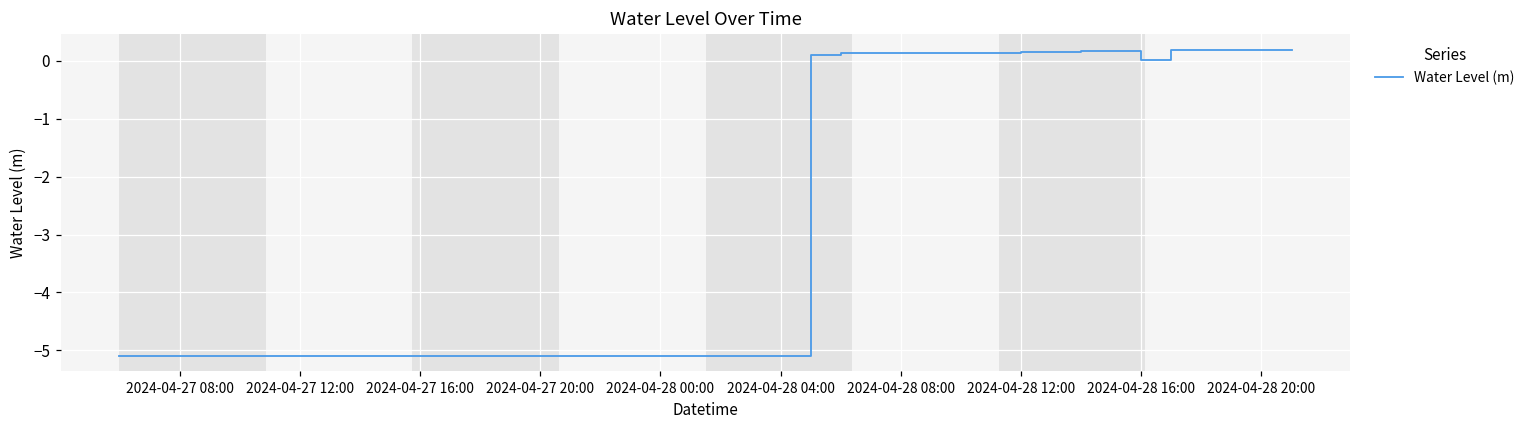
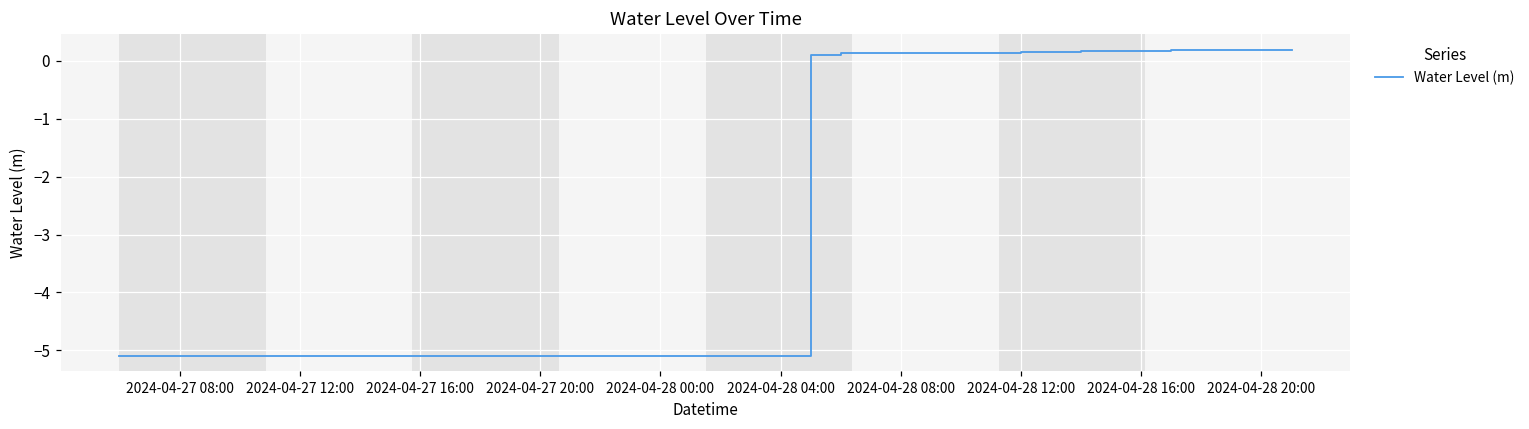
  {
    "2024-04-27 08:00": -5.1,
    "2024-04-27 12:00": -5.1,
    "2024-04-27 16:00": -5.1,
    "2024-04-27 20:00": -5.1,
    "2024-04-28 00:00": -5.1,
    "2024-04-28 04:00": -5.1,
    "2024-04-28 08:00": 0.1,
    "2024-04-28 12:00": 0.1,
-   "2024-04-28 16:00": 0.0,
+   "2024-04-28 16:00": 0.2,
    "2024-04-28 20:00": 0.2
  }
